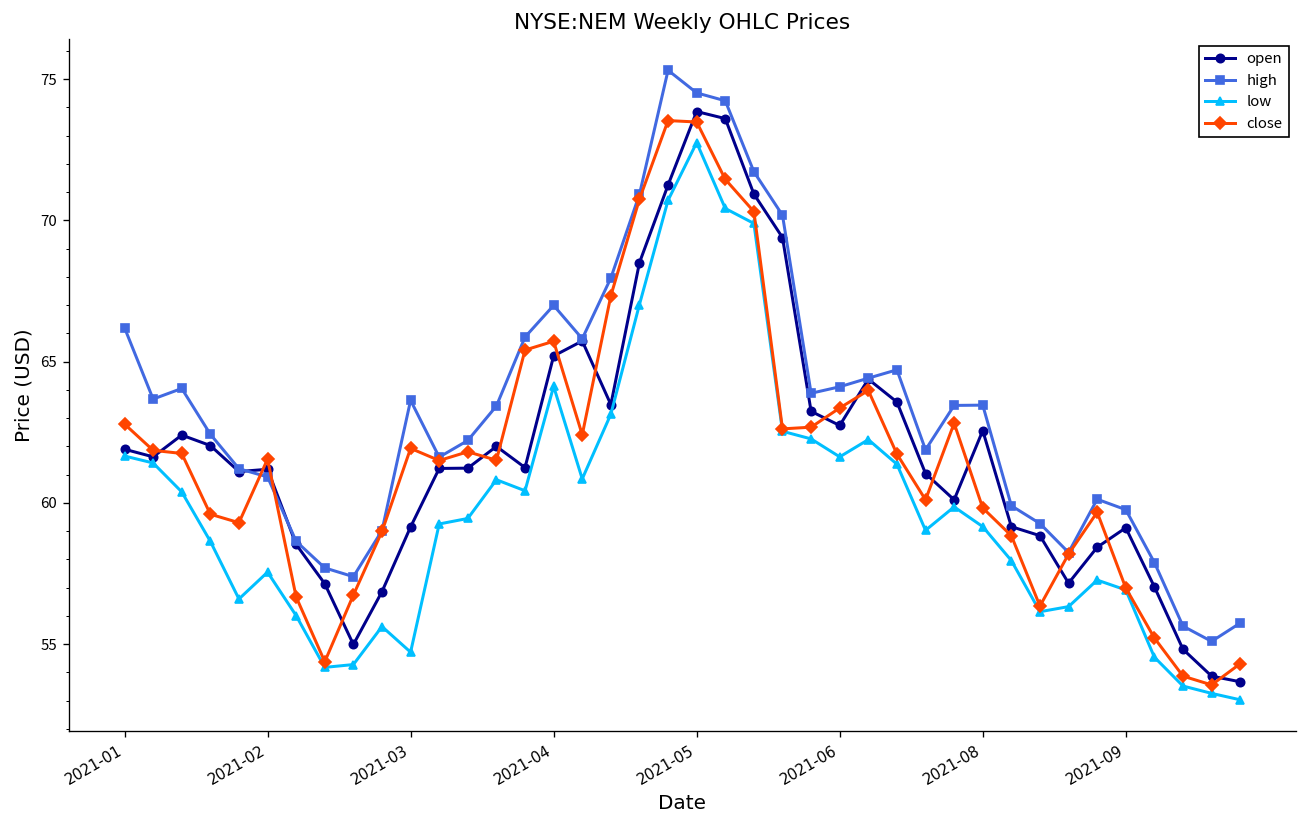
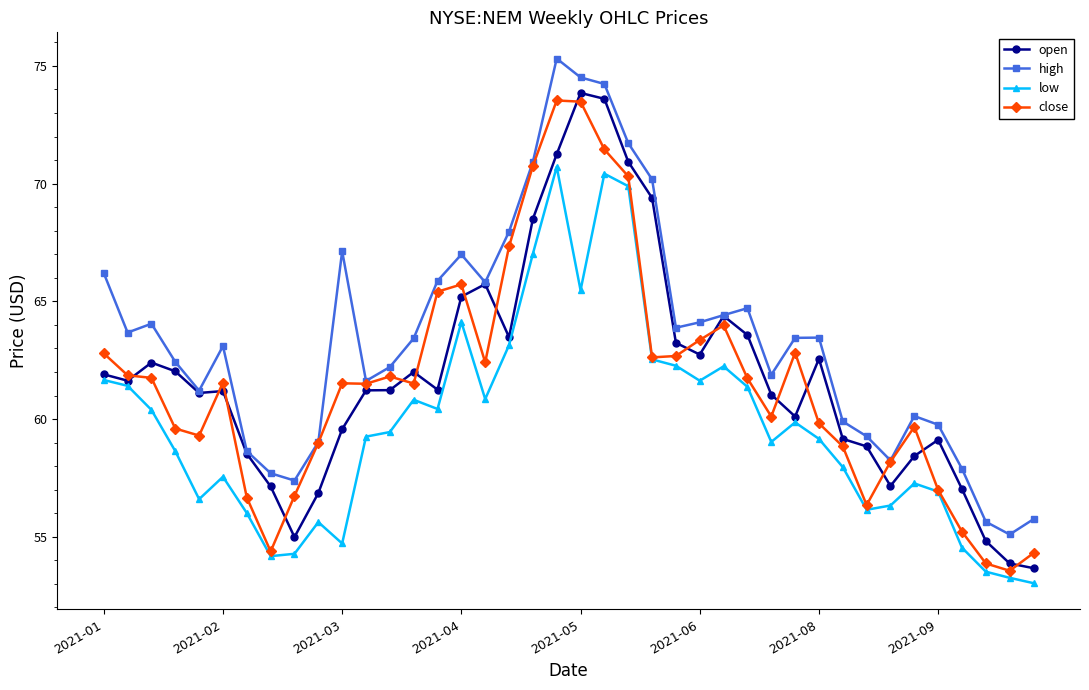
  {
    "open": {
      "2021-01": 61.9,
      "2021-02": 61.2,
-     "2021-03": 59.2,
+     "2021-03": 59.6,
      "2021-04": 65.2,
      "2021-05": 73.9,
      "2021-06": 62.7,
      "2021-08": 62.6,
      "2021-09": 59.1
    },
    "high": {
      "2021-01": 66.2,
-     "2021-02": 60.9,
-     "2021-03": 63.6,
+     "2021-02": 63.1,
+     "2021-03": 67.1,
      "2021-04": 67.0,
      "2021-05": 74.5,
      "2021-06": 64.1,
      "2021-08": 63.5,
      "2021-09": 59.8
    },
    "low": {
      "2021-01": 61.7,
      "2021-02": 57.6,
      "2021-03": 54.7,
      "2021-04": 64.1,
-     "2021-05": 72.8,
+     "2021-05": 65.5,
      "2021-06": 61.6,
      "2021-08": 59.2
    },
    "close": {
      "2021-01": 62.8,
      "2021-02": 61.6,
-     "2021-03": 61.9,
+     "2021-03": 61.5,
      "2021-04": 65.7,
      "2021-05": 73.5,
      "2021-06": 63.4,
      "2021-08": 59.8
    }
  }
